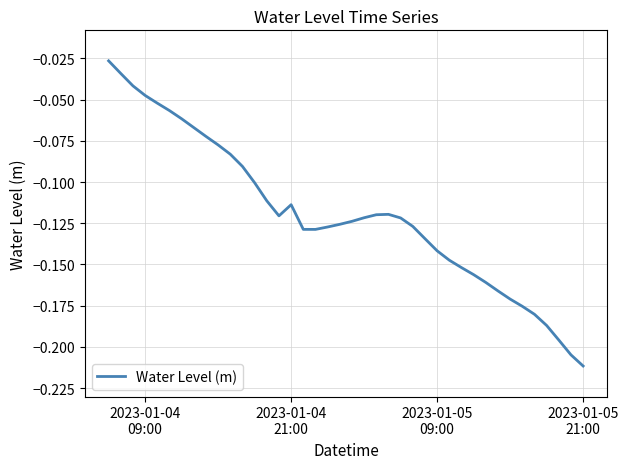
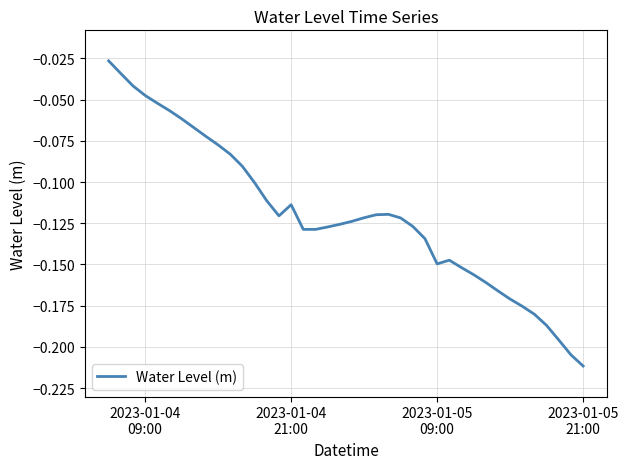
  {
    "2023-01-04 09:00": -0.047,
    "2023-01-04 21:00": -0.114,
-   "2023-01-05 09:00": -0.142,
+   "2023-01-05 09:00": -0.150,
    "2023-01-05 21:00": -0.212
  }
